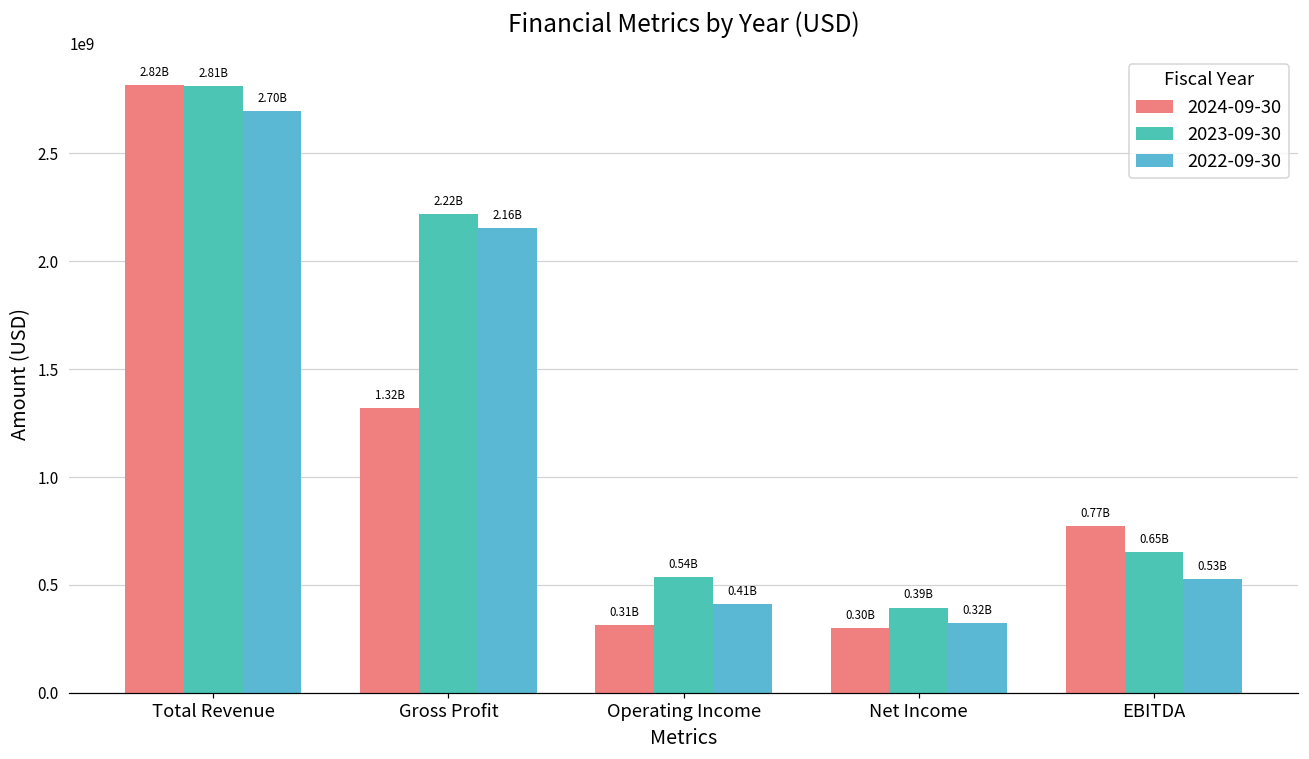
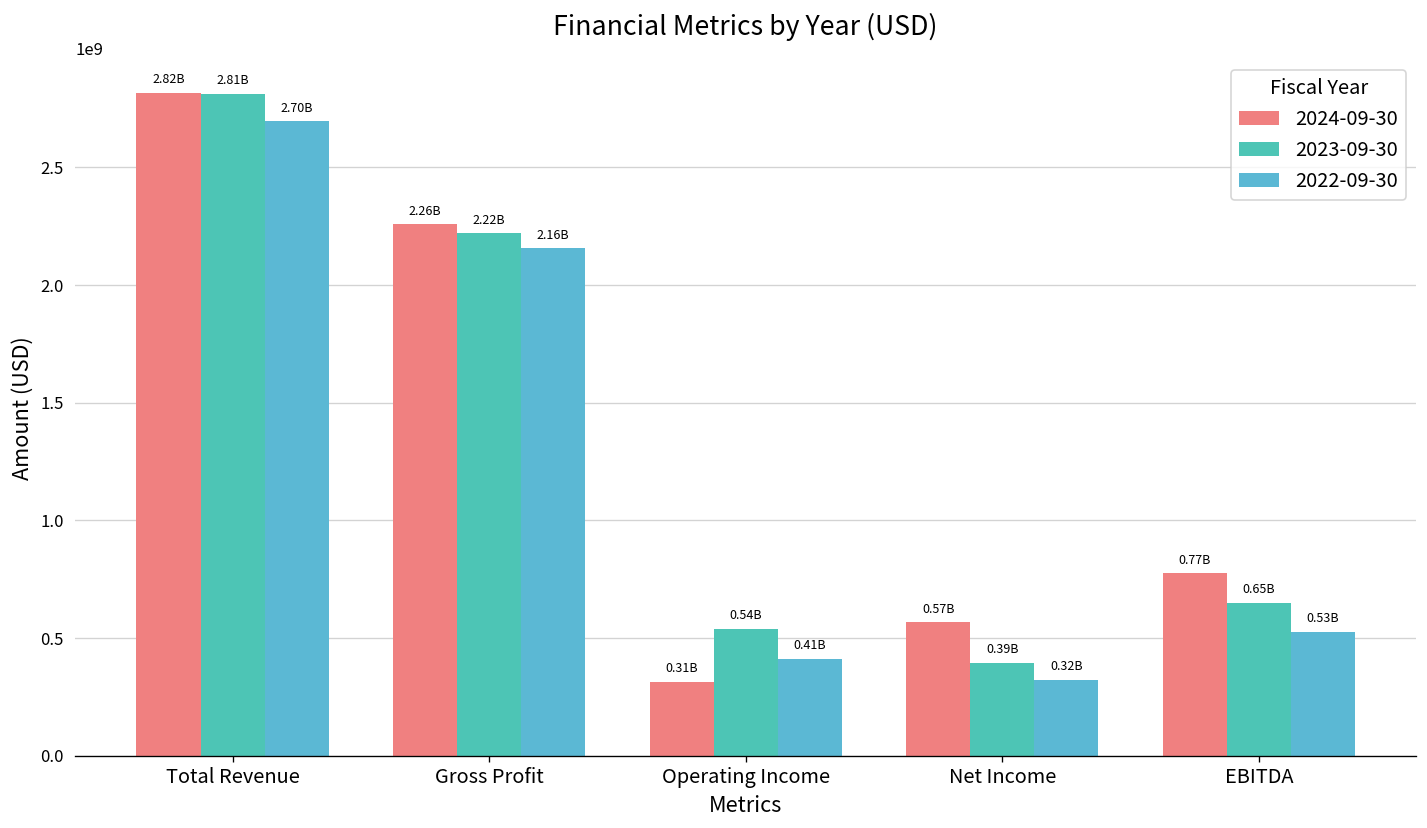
  {
    "2024-09-30": {
      "Total Revenue": "2.82B",
-     "Gross Profit": "1.32B",
+     "Gross Profit": "2.26B",
      "Operating Income": "0.31B",
-     "Net Income": "0.30B",
+     "Net Income": "0.57B",
      "EBITDA": "0.77B"
    }
  }
